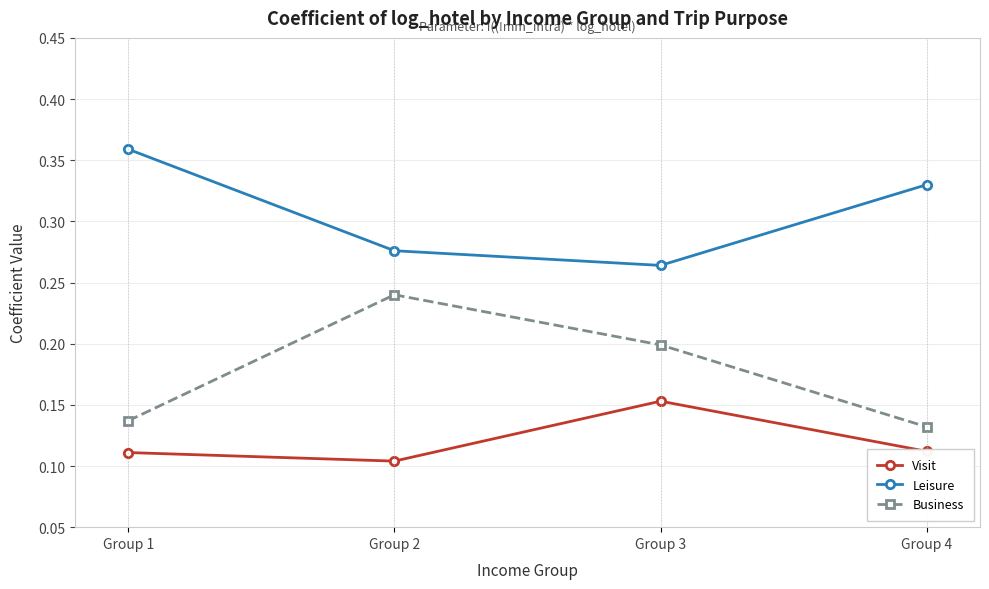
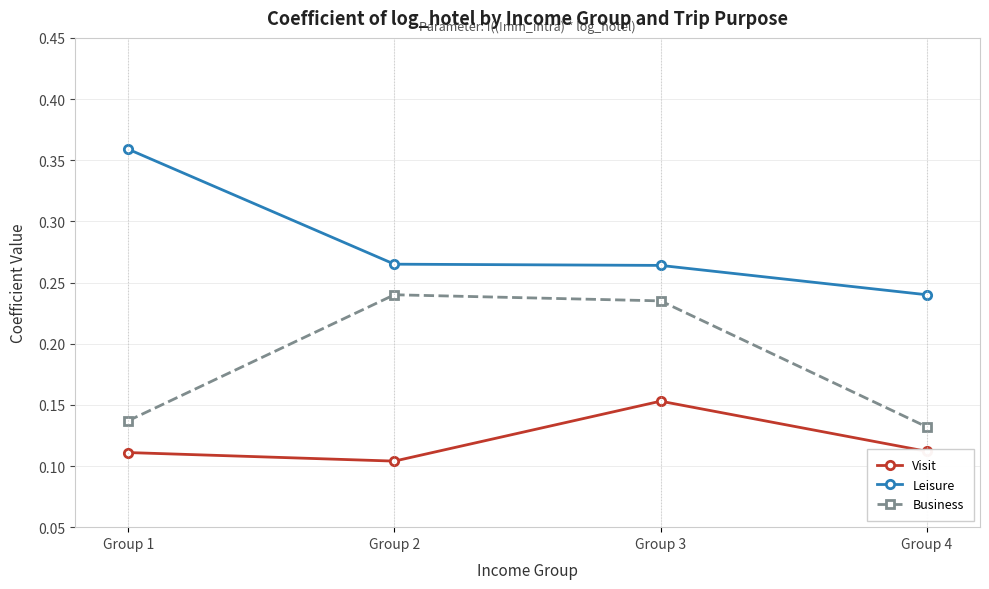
  {
    "Visit": {
      "Group 1": 0.111,
      "Group 2": 0.104,
      "Group 3": 0.153
    },
    "Leisure": {
      "Group 1": 0.359,
-     "Group 2": 0.276,
+     "Group 2": 0.265,
      "Group 3": 0.264,
-     "Group 4": 0.33
+     "Group 4": 0.24
    },
    "Business": {
      "Group 1": 0.137,
      "Group 2": 0.240,
-     "Group 3": 0.199,
+     "Group 3": 0.235,
      "Group 4": 0.132
    }
  }
